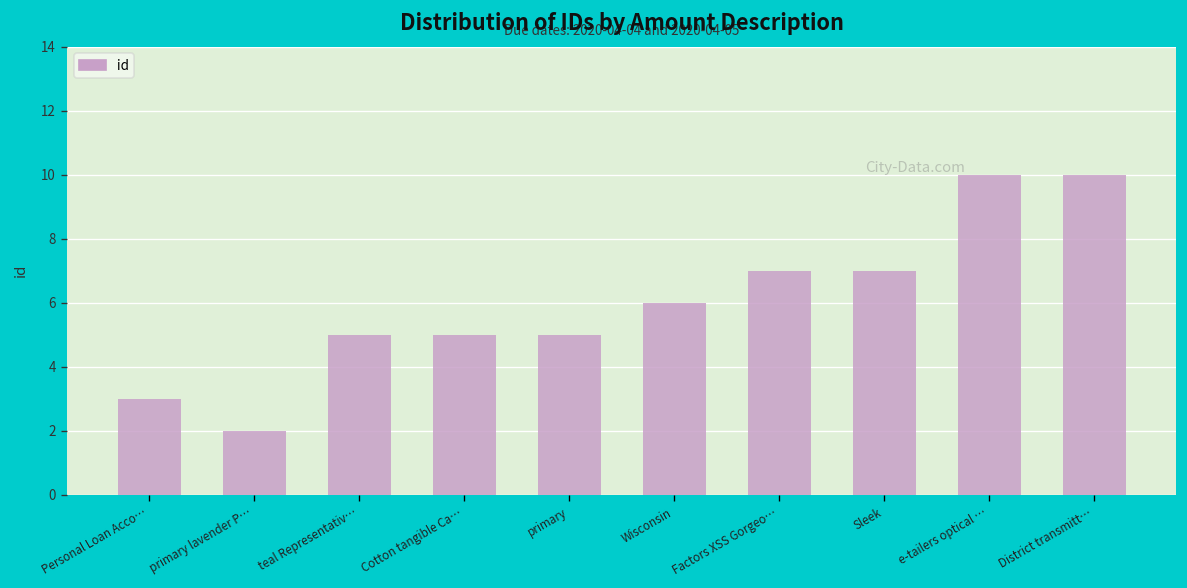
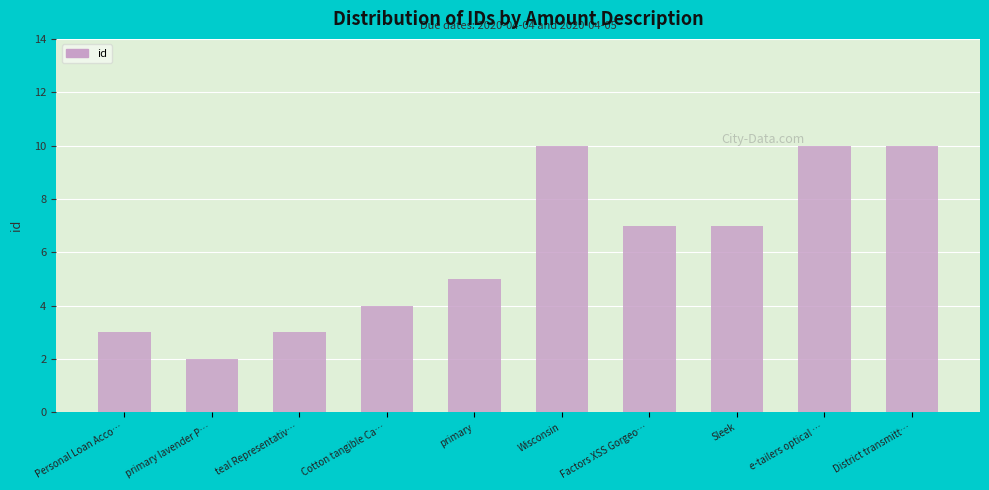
  {
    "Personal Loan Acco…": 3,
    "primary lavender P…": 2,
-   "teal Representativ…": 5,
-   "Cotton tangible Ca…": 5,
+   "teal Representativ…": 3,
+   "Cotton tangible Ca…": 4,
    "primary": 5,
-   "Wisconsin": 6,
+   "Wisconsin": 10,
    "Factors XSS Gorgeo…": 7,
    "Sleek": 7,
    "e-tailers optical …": 10,
    "District transmitt…": 10
  }
